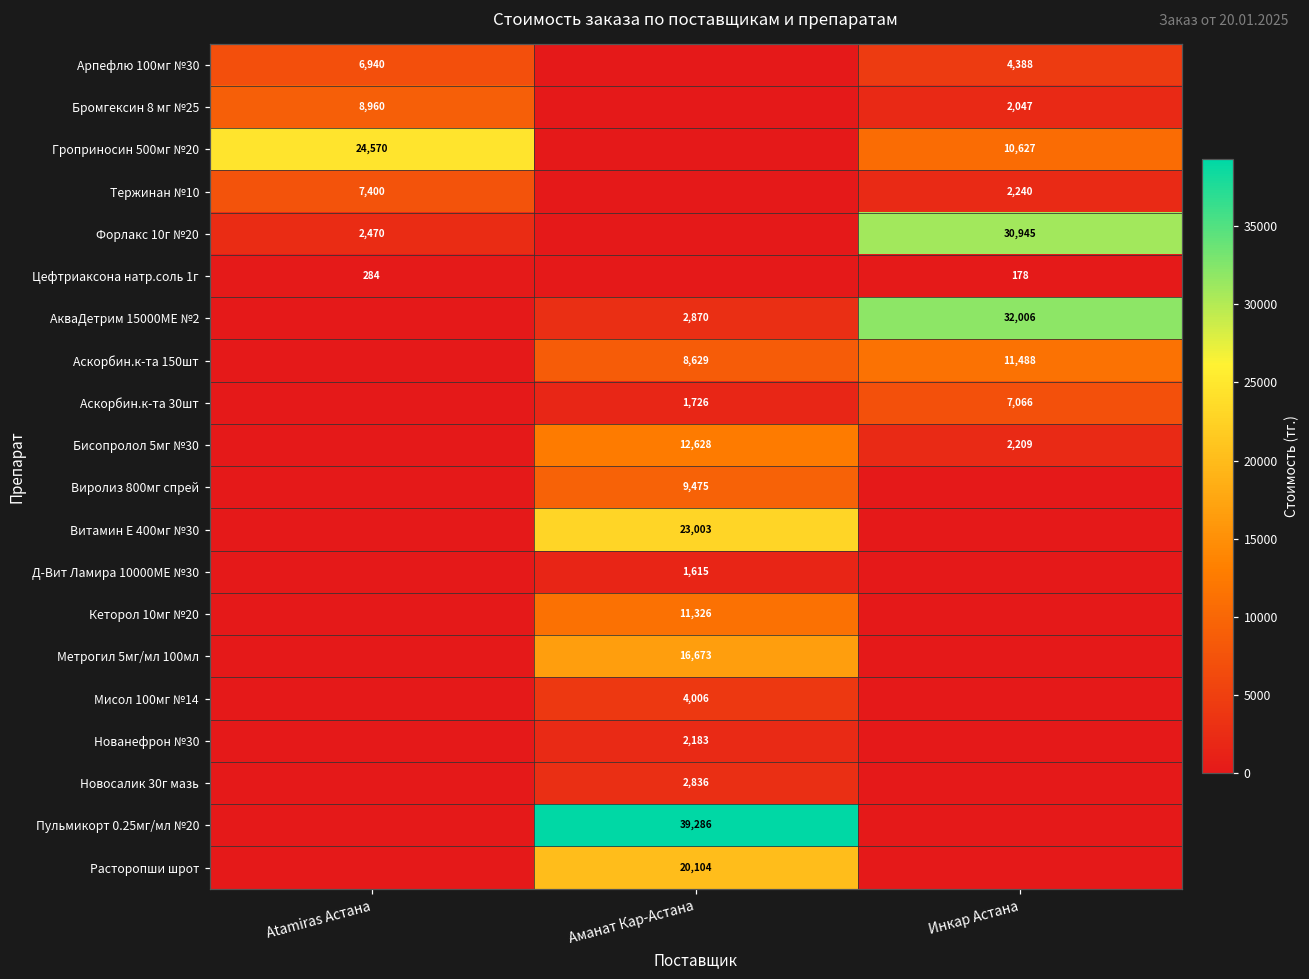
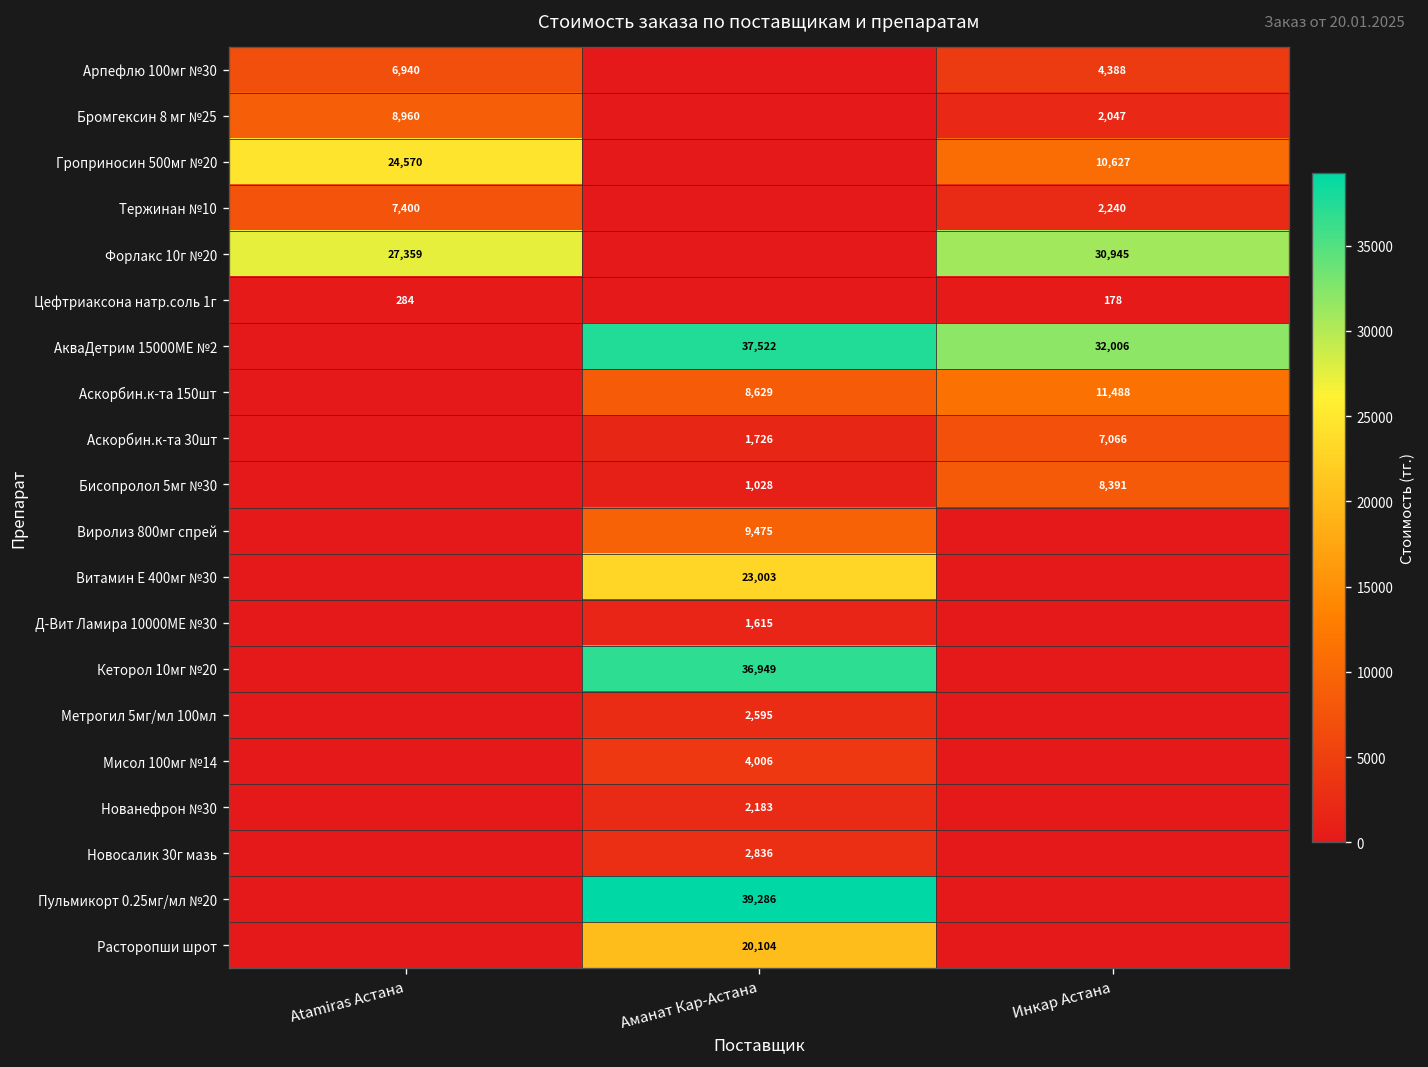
  {
    "Арпефлю 100мг №30": {
      "Atamiras Астана": "6,940",
      "Инкар Астана": "4,388"
    },
    "Бромгексин 8 мг №25": {
      "Atamiras Астана": "8,960",
      "Инкар Астана": "2,047"
    },
    "Гроприносин 500мг №20": {
      "Atamiras Астана": "24,570",
      "Инкар Астана": "10,627"
    },
    "Тержинан №10": {
      "Atamiras Астана": "7,400",
      "Инкар Астана": "2,240"
    },
    "Форлакс 10г №20": {
-     "Atamiras Астана": "2,470",
+     "Atamiras Астана": "27,359",
      "Инкар Астана": "30,945"
    },
    "Цефтриаксона натр.соль 1г": {
      "Atamiras Астана": "284",
      "Инкар Астана": "178"
    },
    "АкваДетрим 15000МЕ №2": {
-     "Аманат Кар-Астана": "2,870",
+     "Аманат Кар-Астана": "37,522",
      "Инкар Астана": "32,006"
    },
    "Аскорбин.к-та 150шт": {
      "Аманат Кар-Астана": "8,629",
      "Инкар Астана": "11,488"
    },
    "Аскорбин.к-та 30шт": {
      "Аманат Кар-Астана": "1,726",
      "Инкар Астана": "7,066"
    },
    "Бисопролол 5мг №30": {
-     "Аманат Кар-Астана": "12,628",
-     "Инкар Астана": "2,209"
+     "Аманат Кар-Астана": "1,028",
+     "Инкар Астана": "8,391"
    },
    "Виролиз 800мг спрей": {
      "Аманат Кар-Астана": "9,475"
    },
    "Витамин Е 400мг №30": {
      "Аманат Кар-Астана": "23,003"
    },
    "Д-Вит Ламира 10000МЕ №30": {
      "Аманат Кар-Астана": "1,615"
    },
    "Кеторол 10мг №20": {
-     "Аманат Кар-Астана": "11,326"
+     "Аманат Кар-Астана": "36,949"
    },
    "Метрогил 5мг/мл 100мл": {
-     "Аманат Кар-Астана": "16,673"
+     "Аманат Кар-Астана": "2,595"
    },
    "Мисол 100мг №14": {
      "Аманат Кар-Астана": "4,006"
    },
    "Нованефрон №30": {
      "Аманат Кар-Астана": "2,183"
    },
    "Новосалик 30г мазь": {
      "Аманат Кар-Астана": "2,836"
    },
    "Пульмикорт 0.25мг/мл №20": {
      "Аманат Кар-Астана": "39,286"
    },
    "Расторопши шрот": {
      "Аманат Кар-Астана": "20,104"
    }
  }
